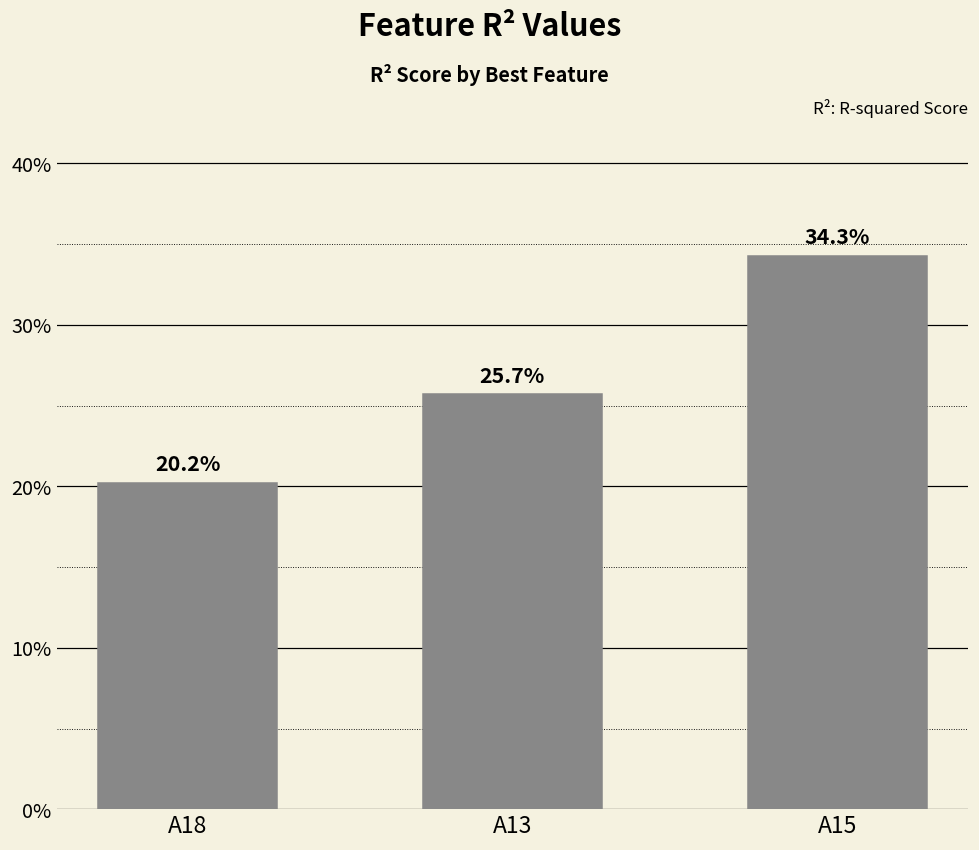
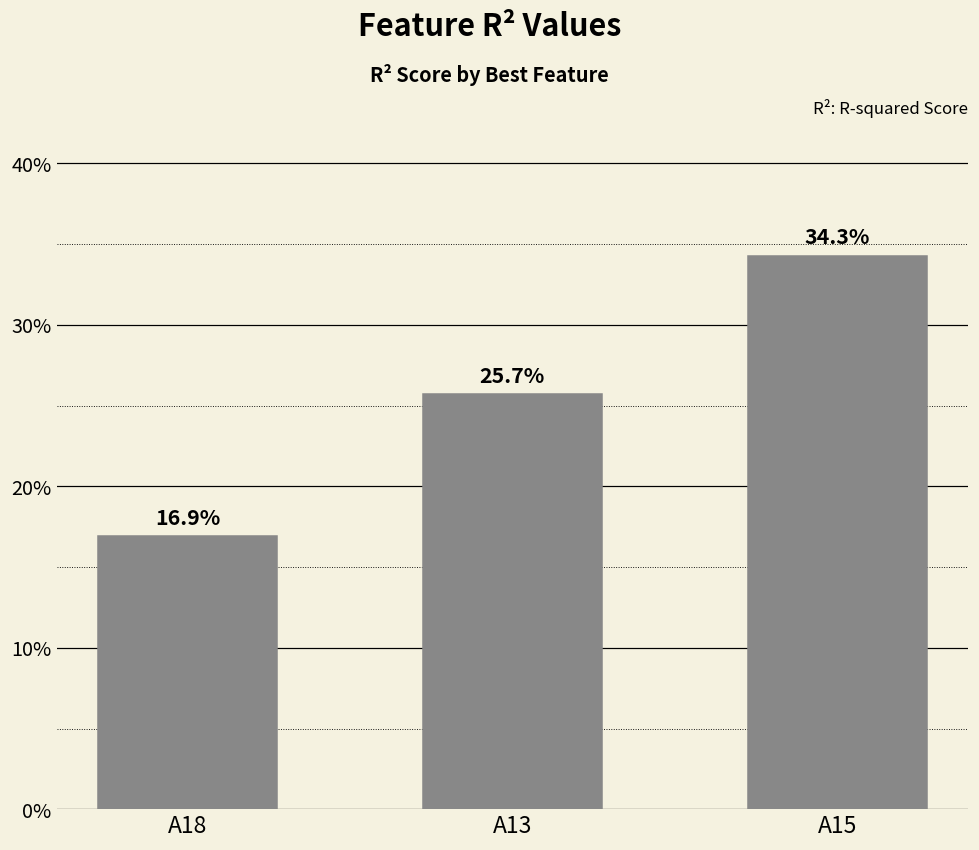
  {
-   "A18": "20.2%",
+   "A18": "16.9%",
    "A13": "25.7%",
    "A15": "34.3%"
  }
